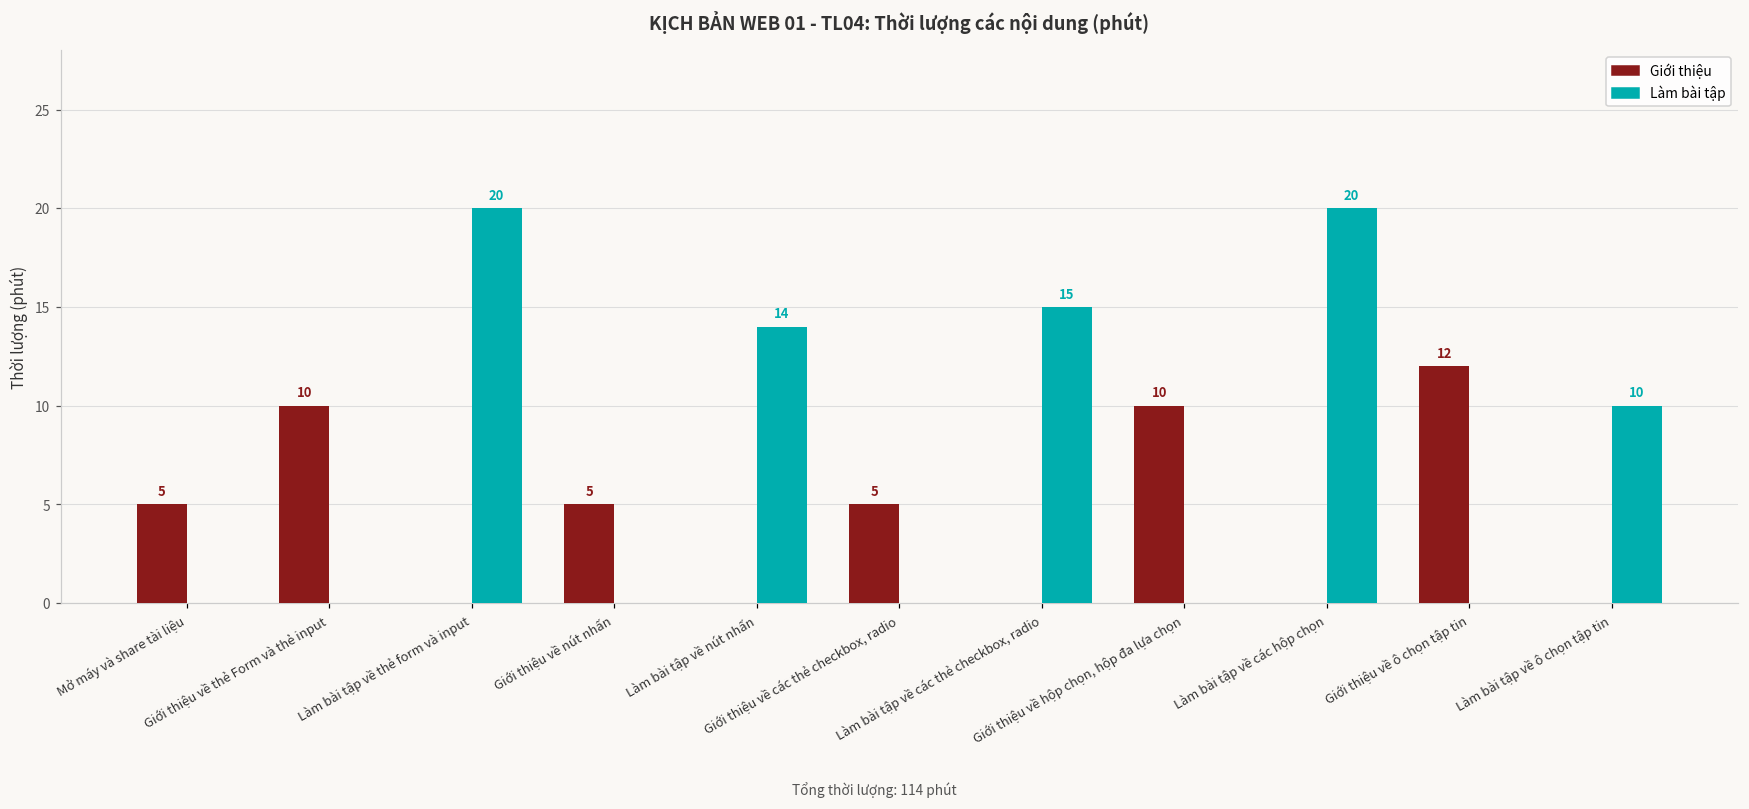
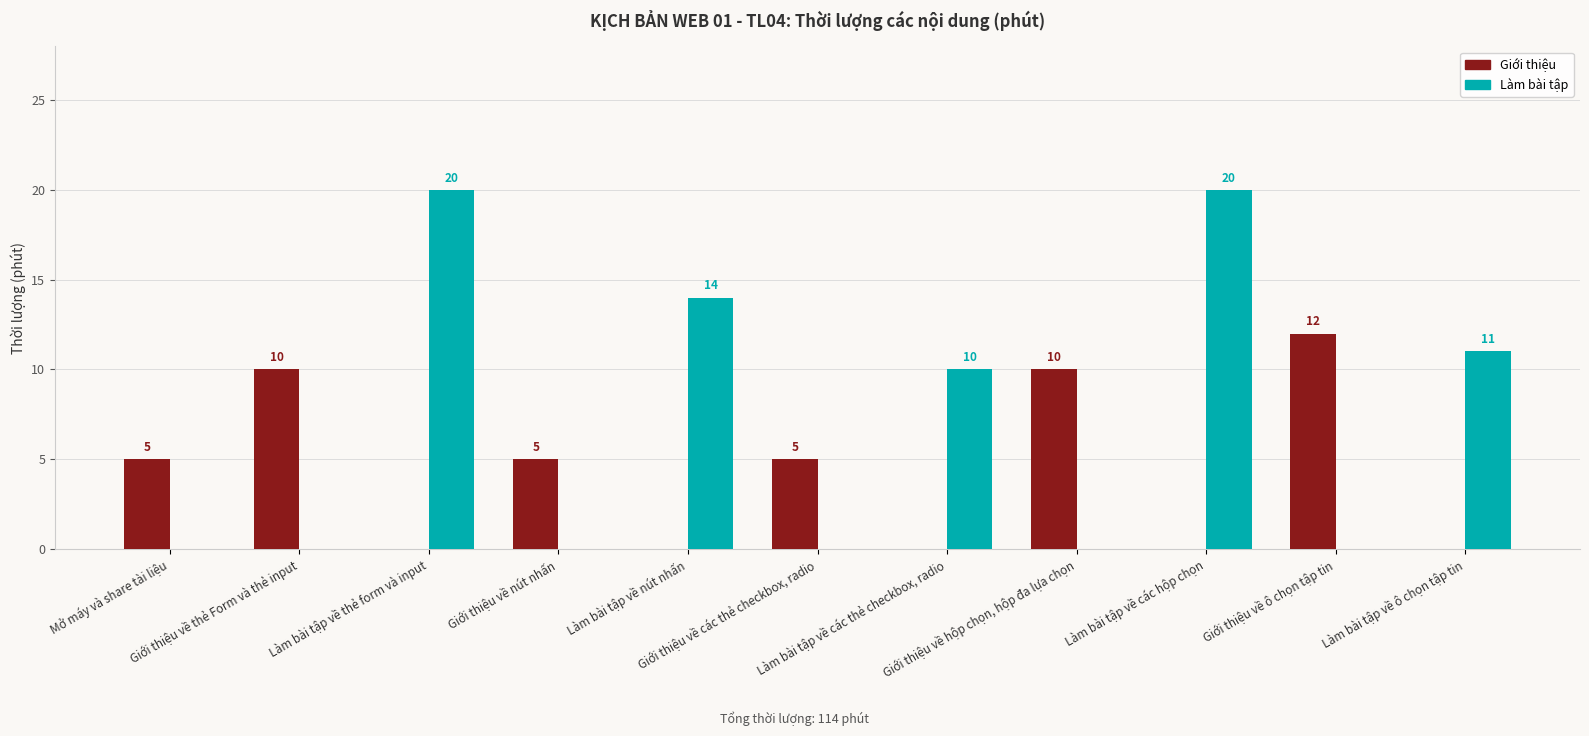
  {
    "Giới thiệu": {
      "Mở máy và share tài liệu": 5,
      "Giới thiệu về thẻ Form và thẻ input": 10,
      "Giới thiệu về nút nhấn": 5,
      "Giới thiệu về các thẻ checkbox, radio": 5,
      "Giới thiệu về hộp chọn, hộp đa lựa chọn": 10,
      "Giới thiệu về ô chọn tập tin": 12
    },
    "Làm bài tập": {
      "Làm bài tập về thẻ form và input": 20,
      "Làm bài tập về nút nhấn": 14,
-     "Làm bài tập về các thẻ checkbox, radio": 15,
+     "Làm bài tập về các thẻ checkbox, radio": 10,
      "Làm bài tập về các hộp chọn": 20,
-     "Làm bài tập về ô chọn tập tin": 10
+     "Làm bài tập về ô chọn tập tin": 11
    }
  }
